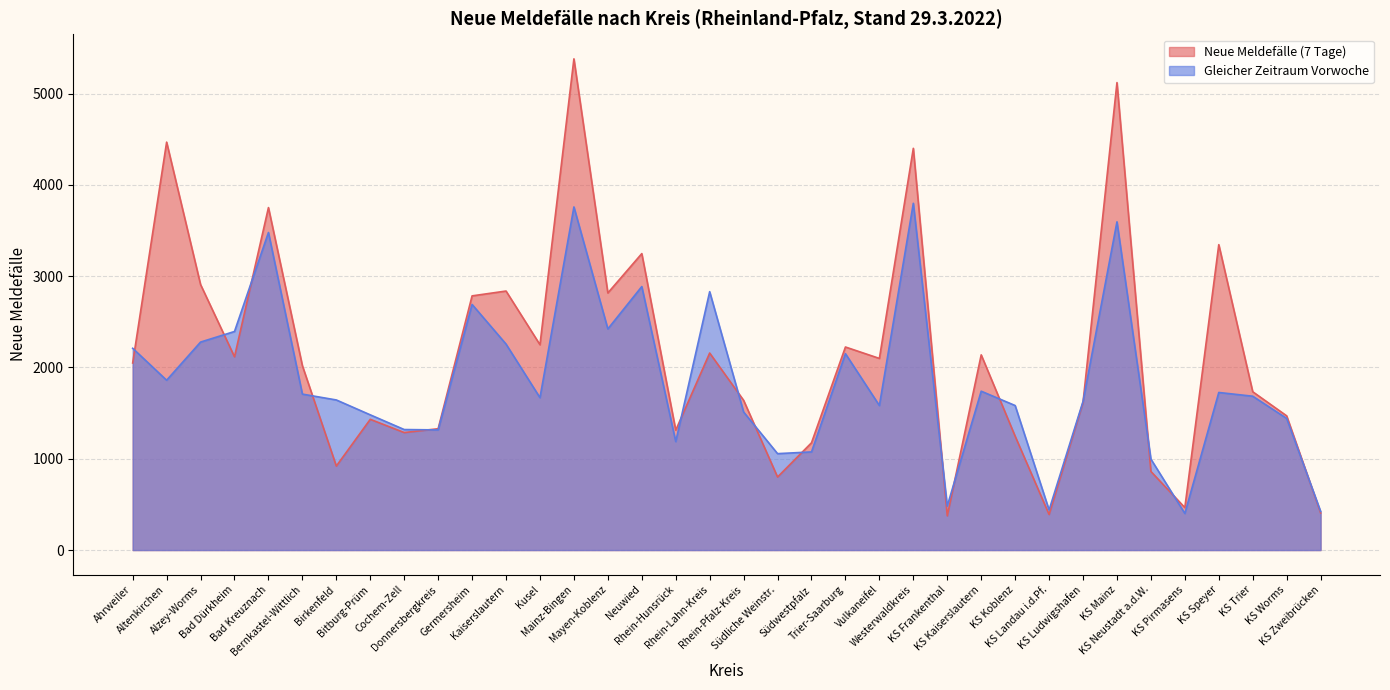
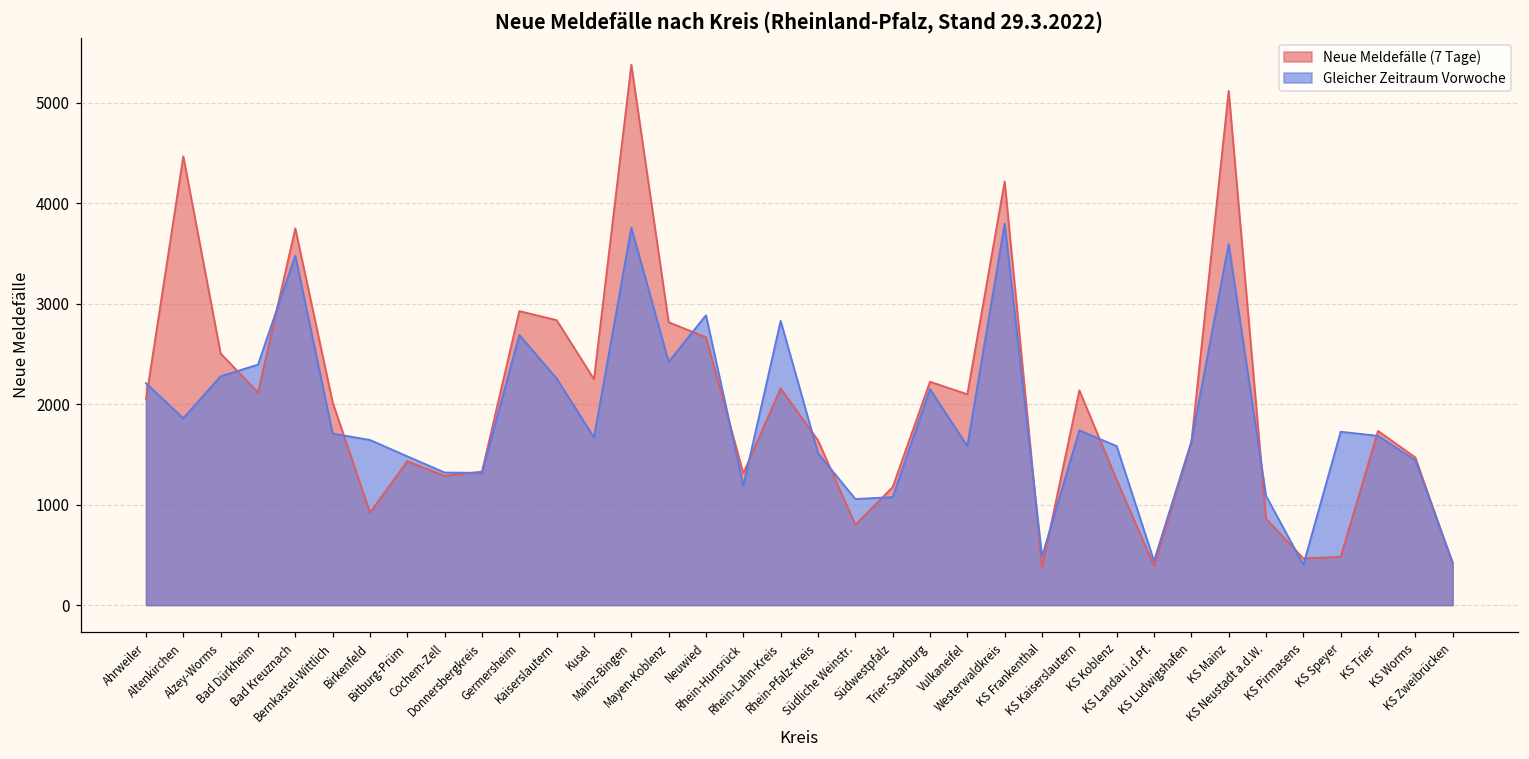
  {
    "Neue Meldefälle (7 Tage)": {
      "Ahrweiler": 2000,
      "Altenkirchen": 4500,
-     "Alzey-Worms": 2900,
+     "Alzey-Worms": 2500,
      "Bad Dürkheim": 2100,
      "Bad Kreuznach": 3800,
      "Bernkastel-Wittlich": 2000,
      "Birkenfeld": 900,
      "Bitburg-Prüm": 1400,
      "Cochem-Zell": 1300,
-     "Germersheim": 2800,
+     "Germersheim": 2900,
      "Kaiserslautern": 2800,
      "Kusel": 2200,
      "Mainz-Bingen": 5400,
      "Mayen-Koblenz": 2800,
-     "Neuwied": 3200,
+     "Neuwied": 2700,
      "Rhein-Hunsrück": 1300,
      "Rhein-Lahn-Kreis": 2200,
      "Rhein-Pfalz-Kreis": 1600,
      "Südliche Weinstr.": 800,
      "Südwestpfalz": 1200,
      "Trier-Saarburg": 2200,
      "Vulkaneifel": 2100,
-     "Westerwaldkreis": 4400,
+     "Westerwaldkreis": 4200,
      "KS Frankenthal": 400,
      "KS Kaiserslautern": 2100,
      "KS Koblenz": 1200,
      "KS Landau i.d.Pf.": 400,
      "KS Mainz": 5100,
      "KS Neustadt a.d.W.": 900,
      "KS Pirmasens": 500,
-     "KS Speyer": 3300,
+     "KS Speyer": 500,
      "KS Trier": 1700,
      "KS Worms": 1500
    },
    "Gleicher Zeitraum Vorwoche": {
      "Ahrweiler": 2200,
      "Altenkirchen": 1900,
      "Alzey-Worms": 2300,
      "Bad Dürkheim": 2400,
      "Bad Kreuznach": 3500,
      "Bernkastel-Wittlich": 1700,
      "Birkenfeld": 1600,
      "Bitburg-Prüm": 1500,
      "Cochem-Zell": 1300,
      "Germersheim": 2700,
      "Kaiserslautern": 2300,
      "Kusel": 1700,
      "Mainz-Bingen": 3800,
      "Mayen-Koblenz": 2400,
      "Neuwied": 2900,
      "Rhein-Hunsrück": 1200,
      "Rhein-Lahn-Kreis": 2800,
      "Rhein-Pfalz-Kreis": 1500,
      "Südliche Weinstr.": 1100,
      "Südwestpfalz": 1100,
      "Trier-Saarburg": 2200,
      "Vulkaneifel": 1600,
      "Westerwaldkreis": 3800,
      "KS Frankenthal": 500,
      "KS Kaiserslautern": 1700,
      "KS Koblenz": 1600,
      "KS Landau i.d.Pf.": 400,
      "KS Mainz": 3600,
-     "KS Neustadt a.d.W.": 1000,
+     "KS Neustadt a.d.W.": 1100,
      "KS Pirmasens": 400,
      "KS Speyer": 1700,
      "KS Trier": 1700,
      "KS Worms": 1400
    }
  }
